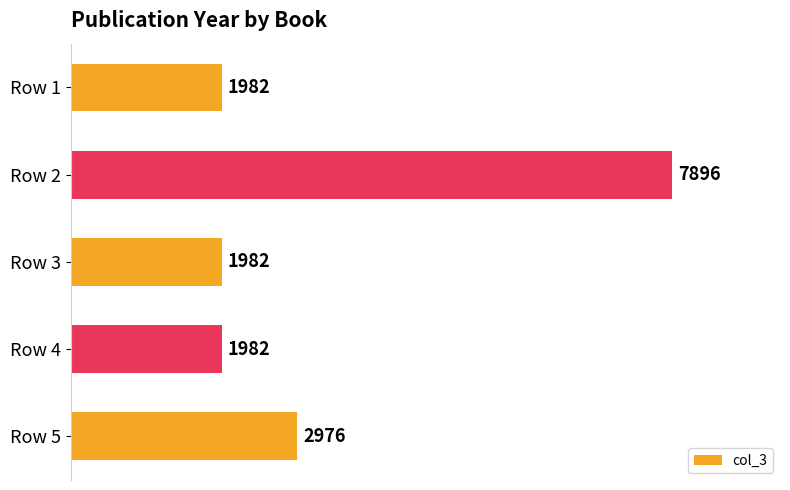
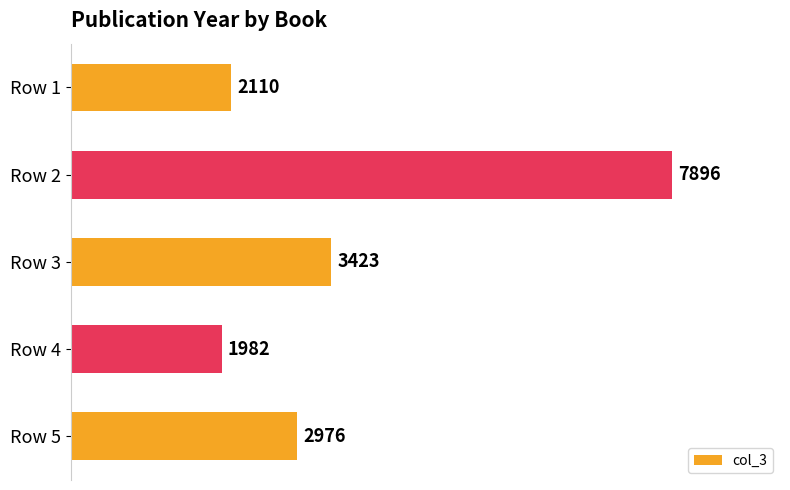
  {
-   "Row 1": 1982,
+   "Row 1": 2110,
    "Row 2": 7896,
-   "Row 3": 1982,
+   "Row 3": 3423,
    "Row 4": 1982,
    "Row 5": 2976
  }
